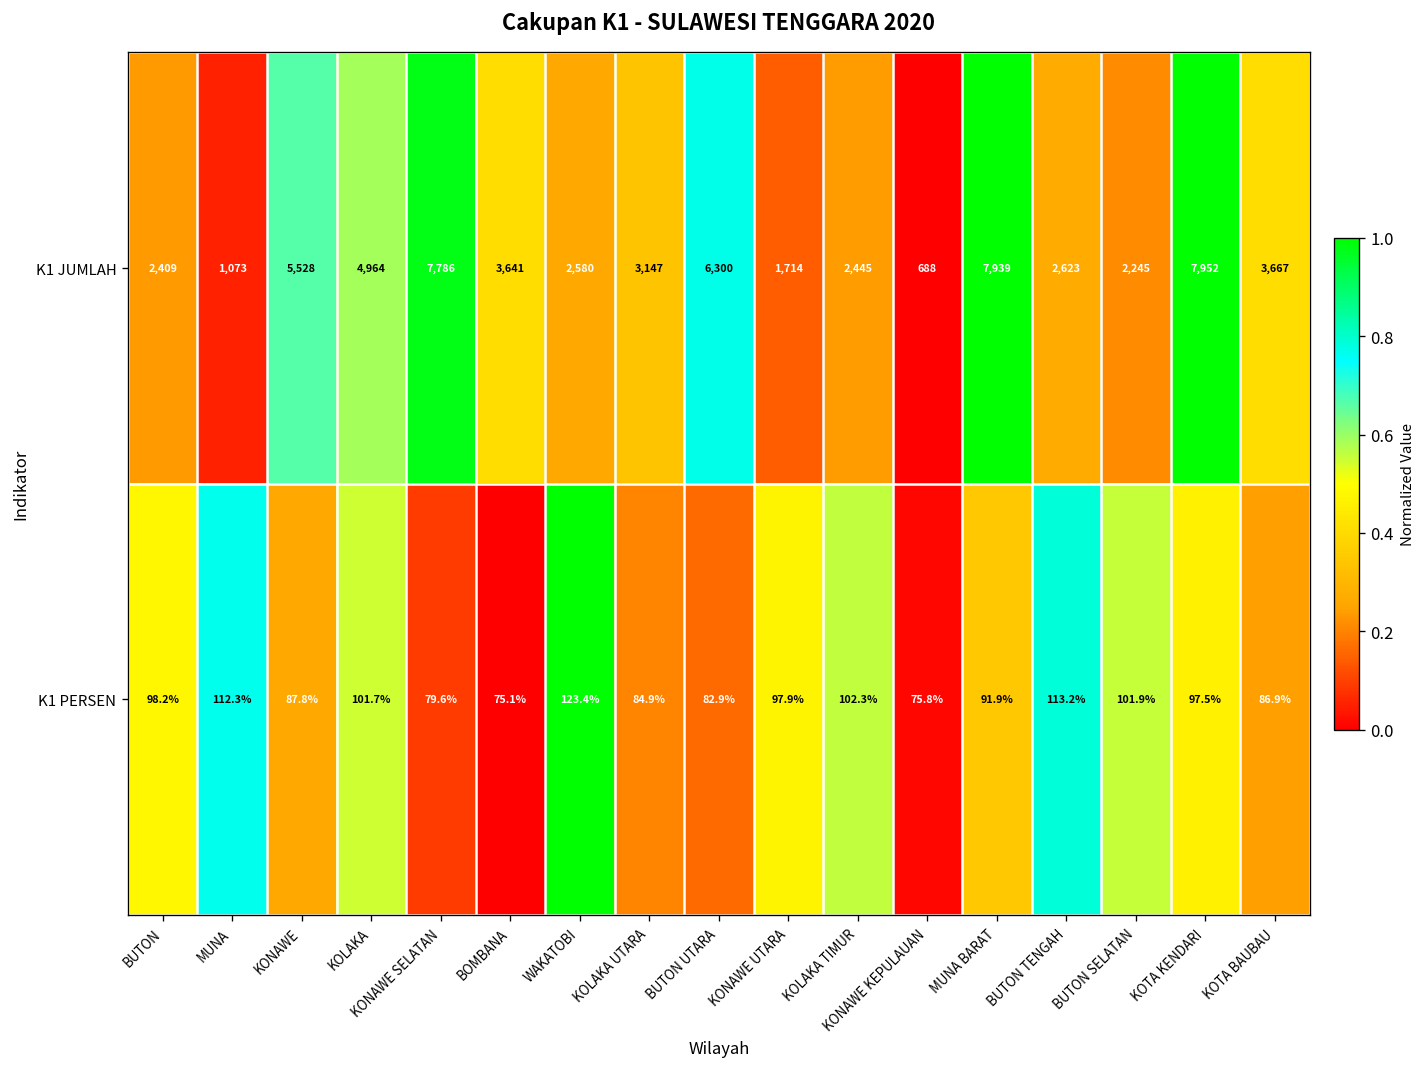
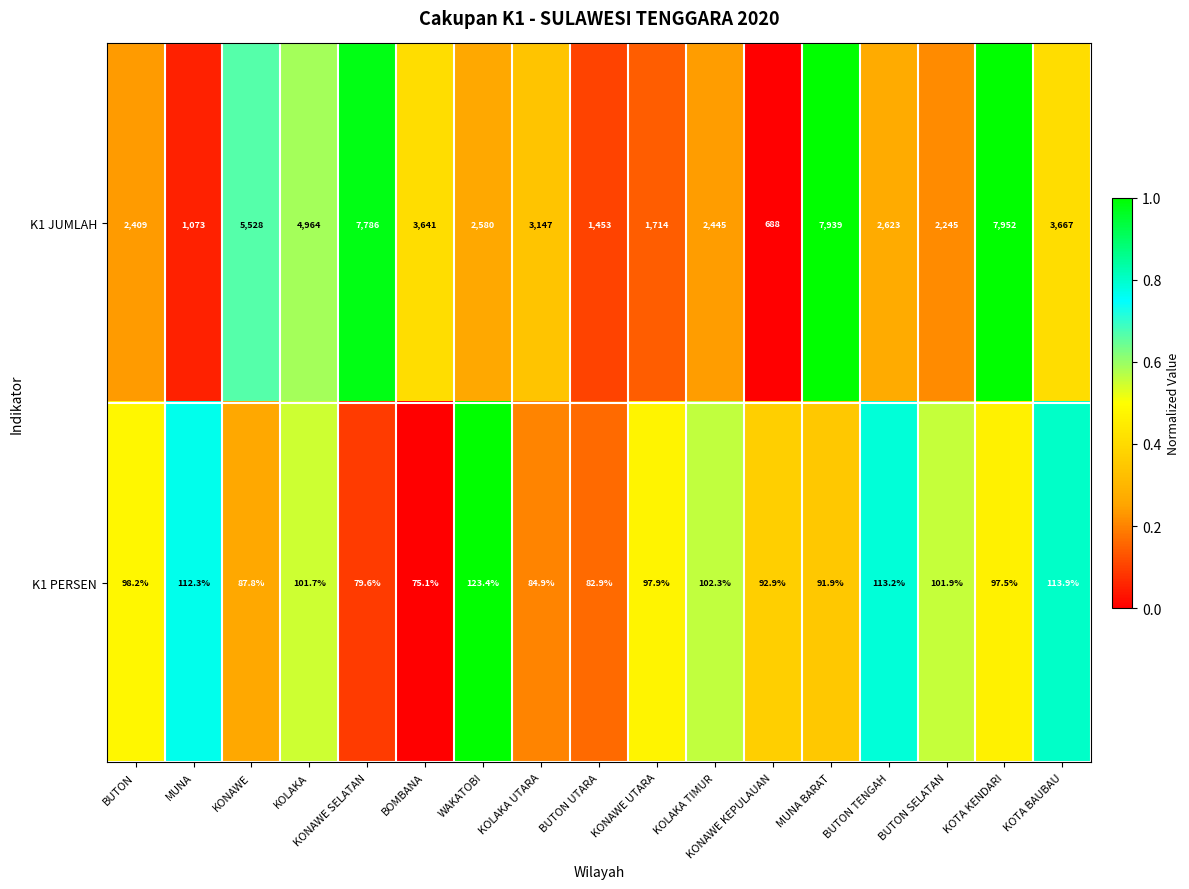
  {
    "K1 JUMLAH": {
      "BUTON": "2,409",
      "MUNA": "1,073",
      "KONAWE": "5,528",
      "KOLAKA": "4,964",
      "KONAWE SELATAN": "7,786",
      "BOMBANA": "3,641",
      "WAKATOBI": "2,580",
      "KOLAKA UTARA": "3,147",
-     "BUTON UTARA": "6,300",
+     "BUTON UTARA": "1,453",
      "KONAWE UTARA": "1,714",
      "KOLAKA TIMUR": "2,445",
      "KONAWE KEPULAUAN": "688",
      "MUNA BARAT": "7,939",
      "BUTON TENGAH": "2,623",
      "BUTON SELATAN": "2,245",
      "KOTA KENDARI": "7,952",
      "KOTA BAUBAU": "3,667"
    },
    "K1 PERSEN": {
      "BUTON": "98.2%",
      "MUNA": "112.3%",
      "KONAWE": "87.8%",
      "KOLAKA": "101.7%",
      "KONAWE SELATAN": "79.6%",
      "BOMBANA": "75.1%",
      "WAKATOBI": "123.4%",
      "KOLAKA UTARA": "84.9%",
      "BUTON UTARA": "82.9%",
      "KONAWE UTARA": "97.9%",
      "KOLAKA TIMUR": "102.3%",
-     "KONAWE KEPULAUAN": "75.8%",
+     "KONAWE KEPULAUAN": "92.9%",
      "MUNA BARAT": "91.9%",
      "BUTON TENGAH": "113.2%",
      "BUTON SELATAN": "101.9%",
      "KOTA KENDARI": "97.5%",
-     "KOTA BAUBAU": "86.9%"
+     "KOTA BAUBAU": "113.9%"
    }
  }
